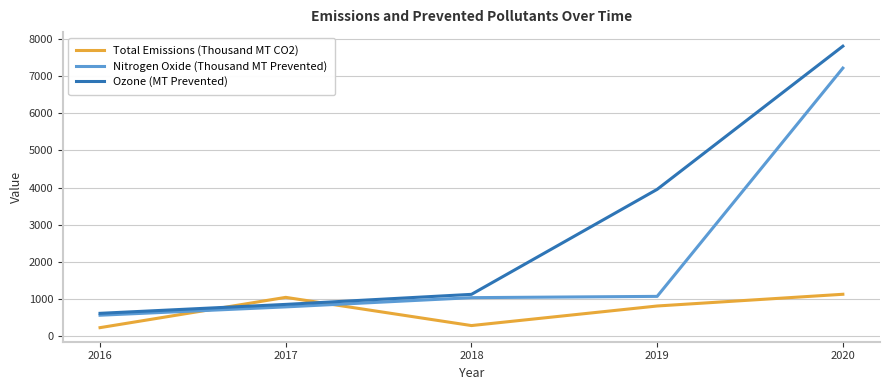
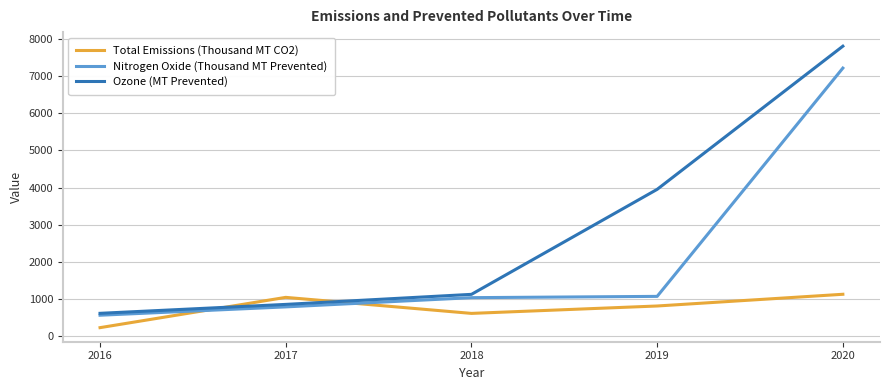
  {
    "Total Emissions (Thousand MT CO2)": {
      "2016": 200,
      "2017": 1000,
-     "2018": 300,
+     "2018": 600,
      "2019": 800,
      "2020": 1100
    },
    "Nitrogen Oxide (Thousand MT Prevented)": {
      "2018": 1000,
      "2019": 1100,
      "2020": 7200
    },
    "Ozone (MT Prevented)": {
      "2018": 1100,
      "2019": 4000,
      "2020": 7800
    }
  }
